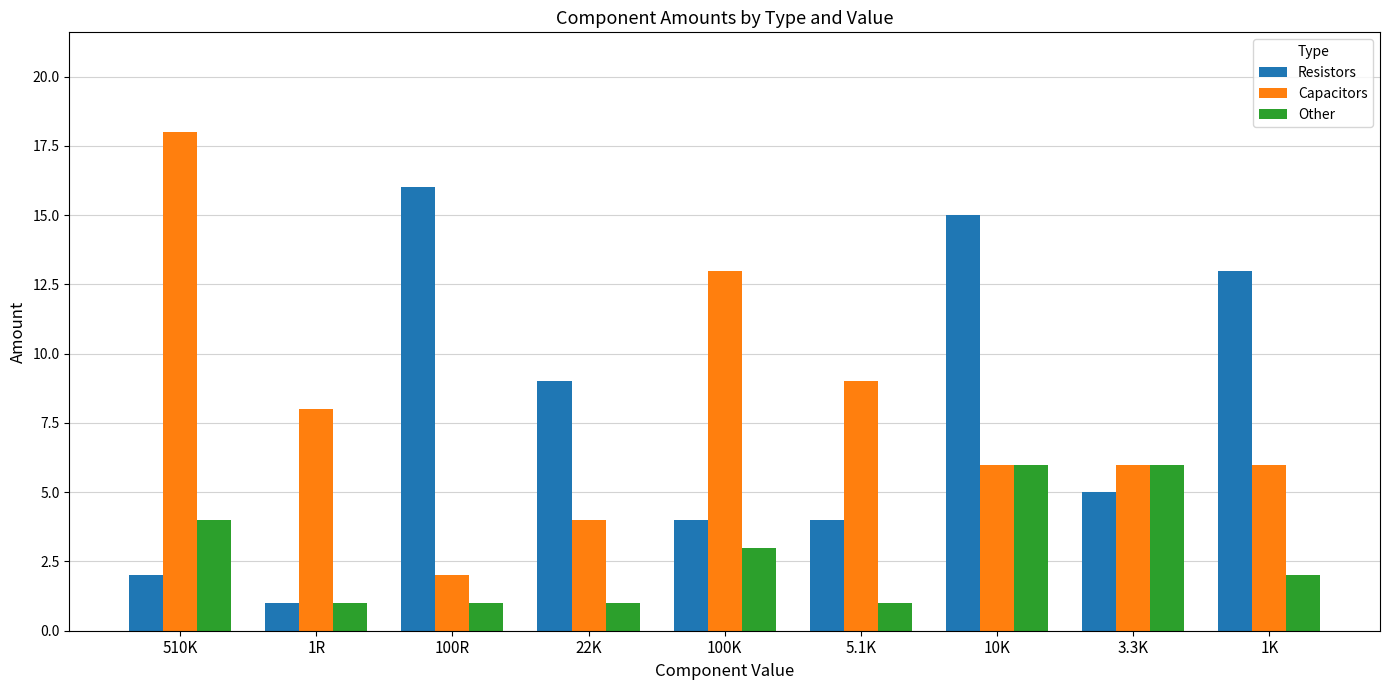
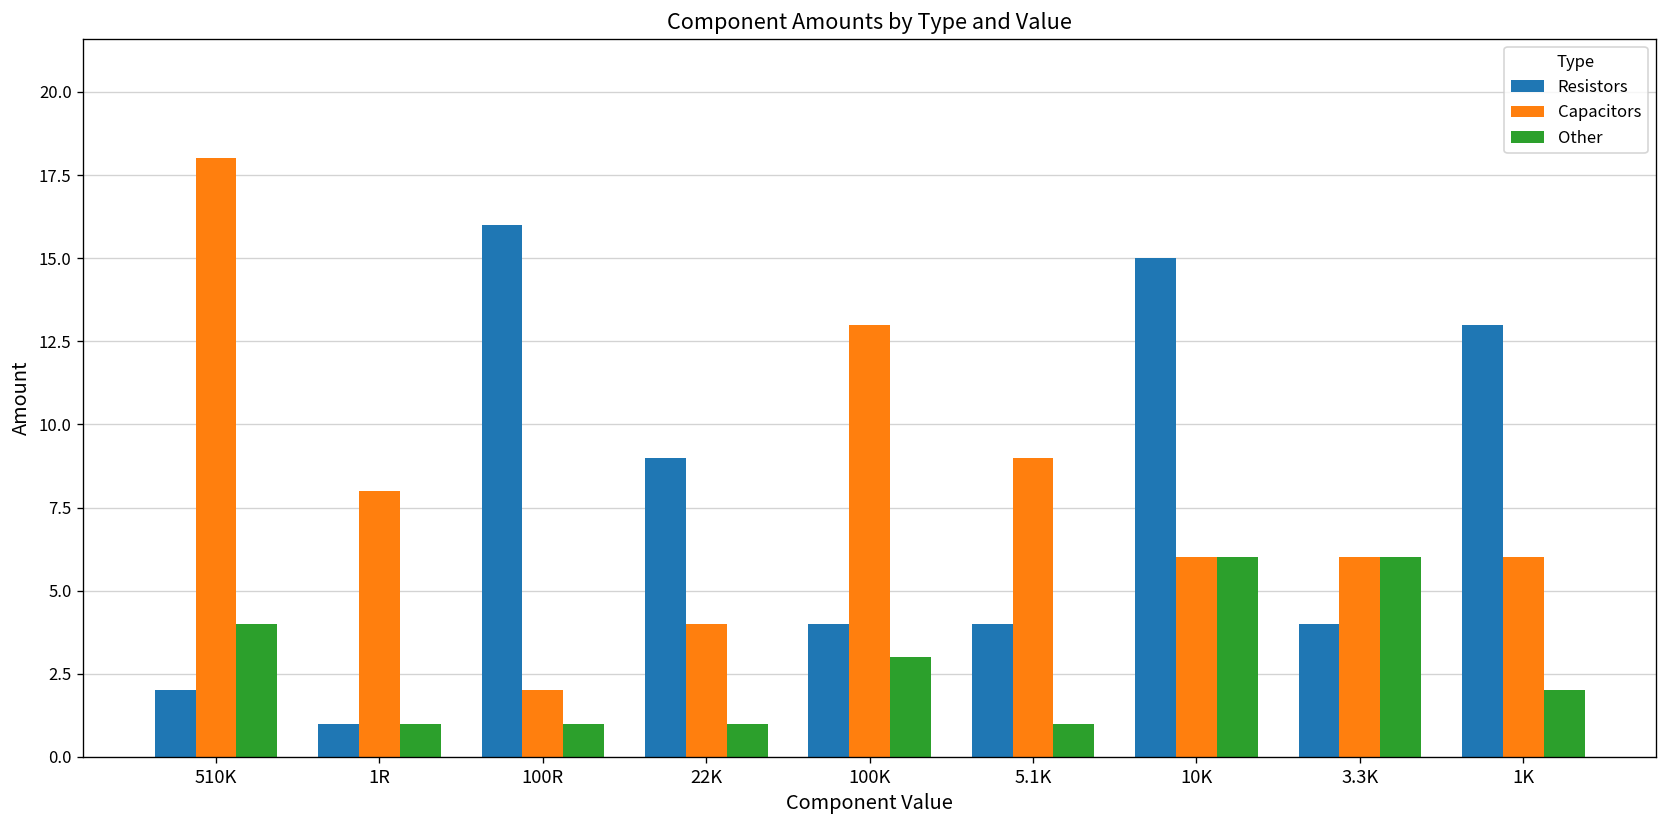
  {
    "Resistors": {
      "510K": 2,
      "1R": 1,
      "100R": 16,
      "22K": 9,
      "100K": 4,
      "5.1K": 4,
      "10K": 15,
-     "3.3K": 5,
+     "3.3K": 4,
      "1K": 13
    },
    "Capacitors": {
      "510K": 18,
      "1R": 8,
      "100R": 2,
      "22K": 4,
      "100K": 13,
      "5.1K": 9,
      "10K": 6,
      "3.3K": 6,
      "1K": 6
    },
    "Other": {
      "510K": 4,
      "1R": 1,
      "100R": 1,
      "22K": 1,
      "100K": 3,
      "5.1K": 1,
      "10K": 6,
      "3.3K": 6,
      "1K": 2
    }
  }
